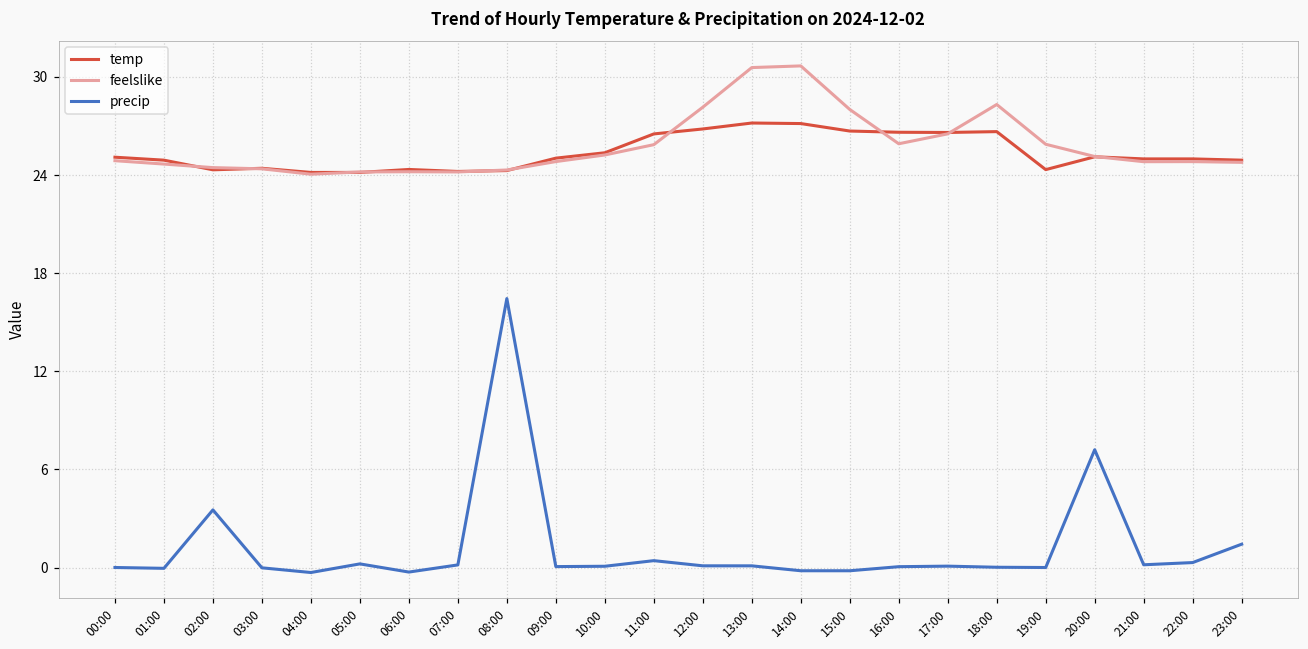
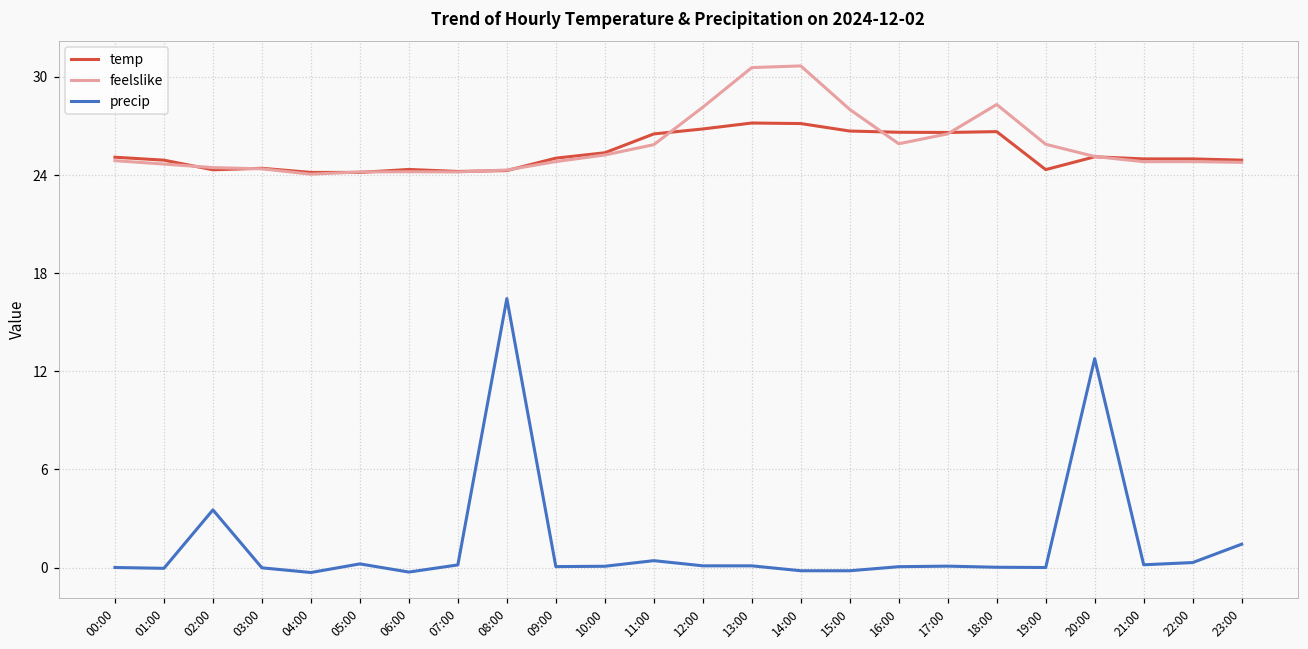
  {
    "temp": {
      "00:00": 25.1,
      "01:00": 24.9,
      "09:00": 25.0,
      "11:00": 26.5,
      "12:00": 26.8,
      "13:00": 27.2,
      "14:00": 27.1,
      "15:00": 26.7,
      "16:00": 26.6,
      "18:00": 26.7,
      "19:00": 24.3
    },
    "feelslike": {
      "00:00": 24.9,
      "01:00": 24.7,
      "09:00": 24.8,
      "11:00": 25.9,
      "12:00": 28.1,
      "13:00": 30.6,
      "14:00": 30.7,
      "15:00": 28.0,
      "16:00": 25.9,
      "18:00": 28.3,
      "19:00": 25.9
    },
    "precip": {
      "00:00": 0.0,
      "01:00": 0.0,
      "02:00": 3.5,
      "03:00": 0.0,
      "04:00": -0.3,
      "05:00": 0.2,
      "06:00": -0.3,
      "07:00": 0.2,
      "08:00": 16.4,
      "09:00": 0.1,
      "10:00": 0.1,
      "11:00": 0.4,
      "12:00": 0.1,
      "13:00": 0.1,
      "14:00": -0.2,
      "15:00": -0.2,
      "16:00": 0.1,
      "17:00": 0.1,
      "18:00": 0.0,
      "19:00": 0.0,
-     "20:00": 7.2,
+     "20:00": 12.8,
      "21:00": 0.2,
      "22:00": 0.3,
      "23:00": 1.4
    }
  }
